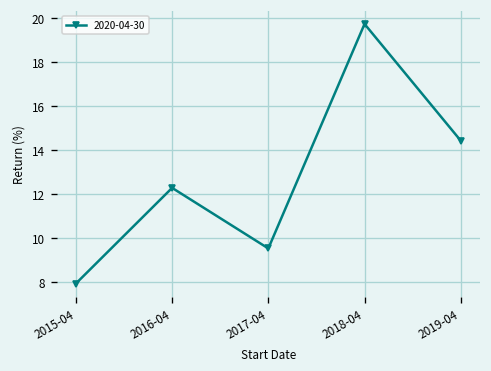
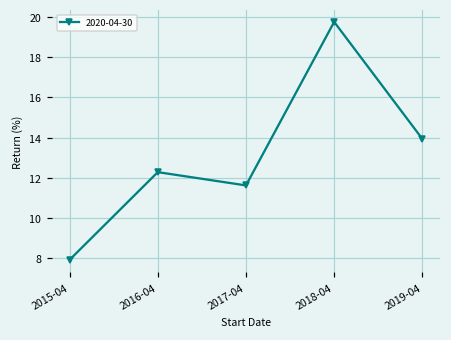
  {
    "2015-04": 7.9,
    "2016-04": 12.3,
-   "2017-04": 9.5,
+   "2017-04": 11.6,
    "2018-04": 19.8,
-   "2019-04": 14.4
+   "2019-04": 13.9
  }
